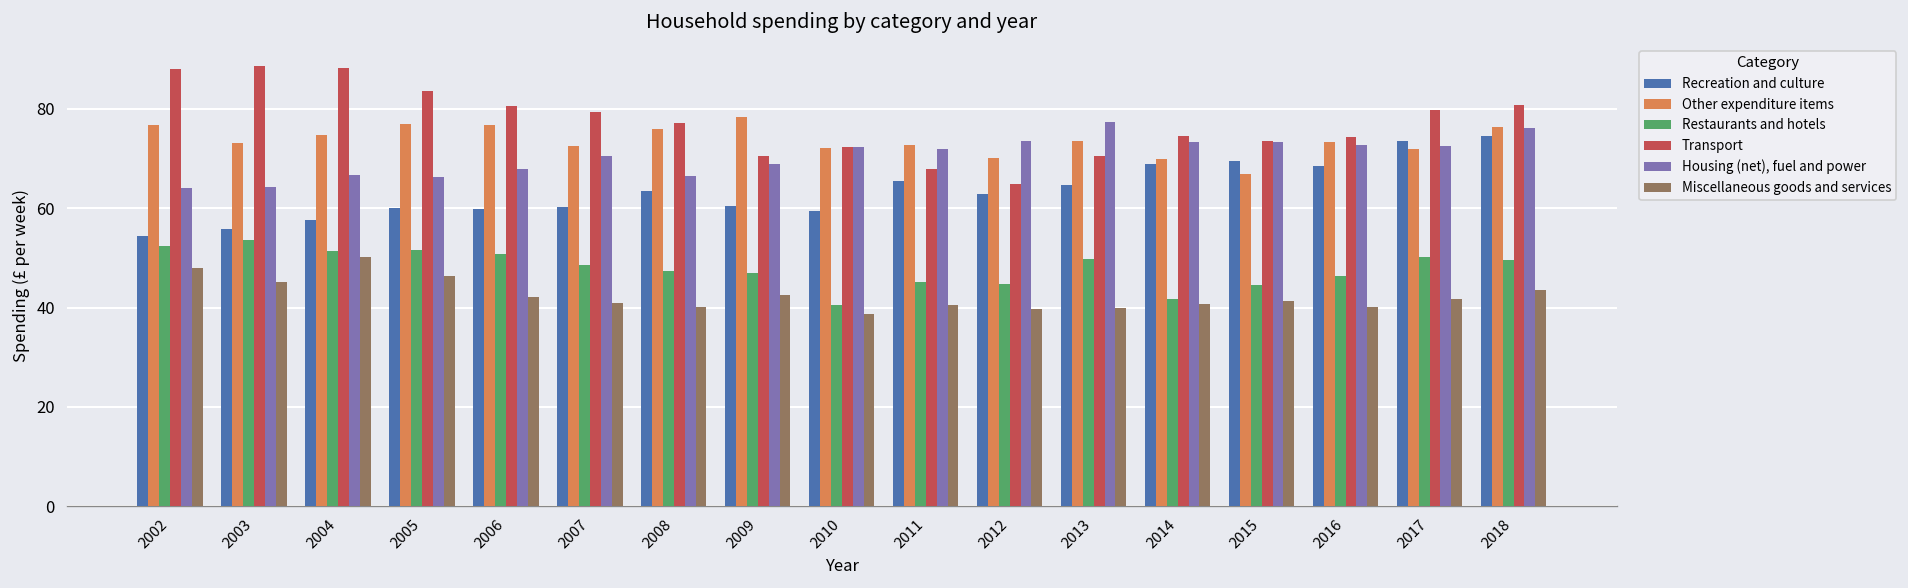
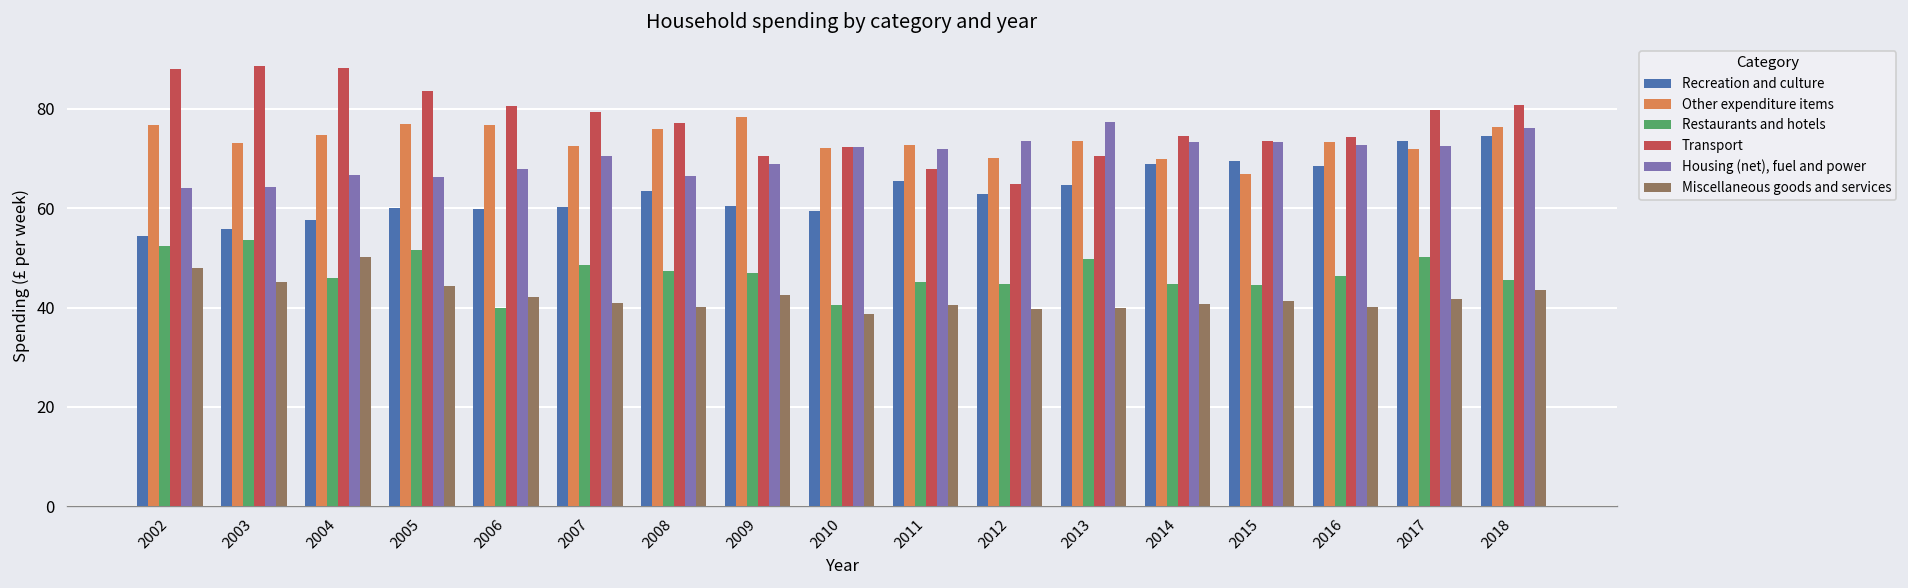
  {
    "Restaurants and hotels": {
      "2002": 52,
      "2003": 54,
-     "2004": 51,
+     "2004": 46,
      "2005": 52,
-     "2006": 51,
+     "2006": 40,
      "2007": 49,
      "2008": 47,
      "2009": 47,
      "2010": 41,
      "2011": 45,
      "2012": 45,
      "2013": 50,
-     "2014": 42,
+     "2014": 45,
      "2015": 45,
      "2016": 46,
      "2017": 50,
-     "2018": 50
+     "2018": 46
    },
    "Miscellaneous goods and services": {
      "2002": 48,
      "2003": 45,
      "2004": 50,
-     "2005": 46,
+     "2005": 44,
      "2006": 42,
      "2007": 41,
      "2008": 40,
      "2009": 43,
      "2010": 39,
      "2011": 41,
      "2012": 40,
      "2013": 40,
      "2014": 41,
      "2015": 41,
      "2016": 40,
      "2017": 42,
      "2018": 44
    }
  }
